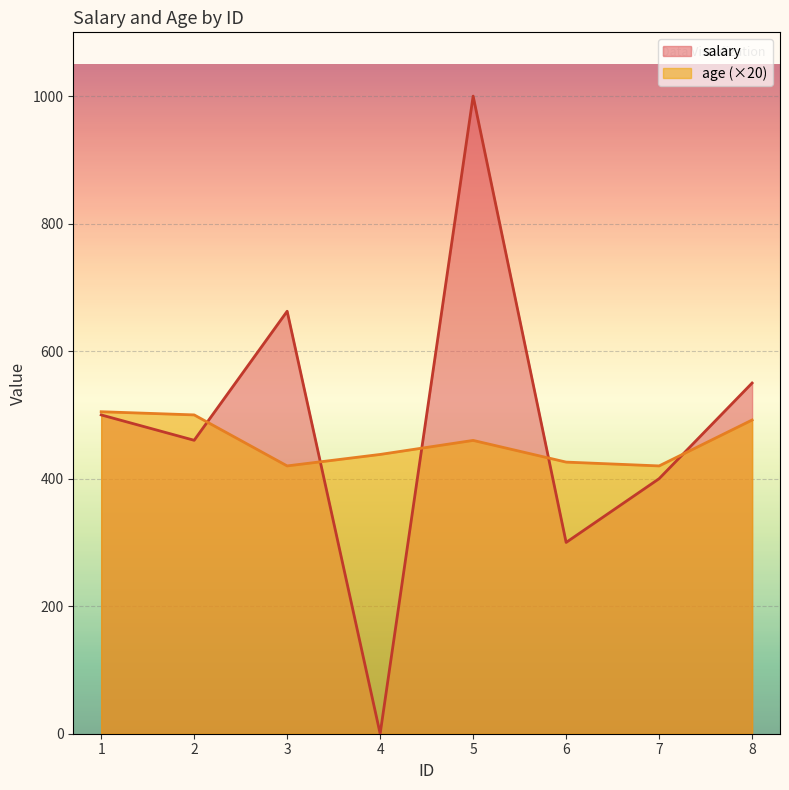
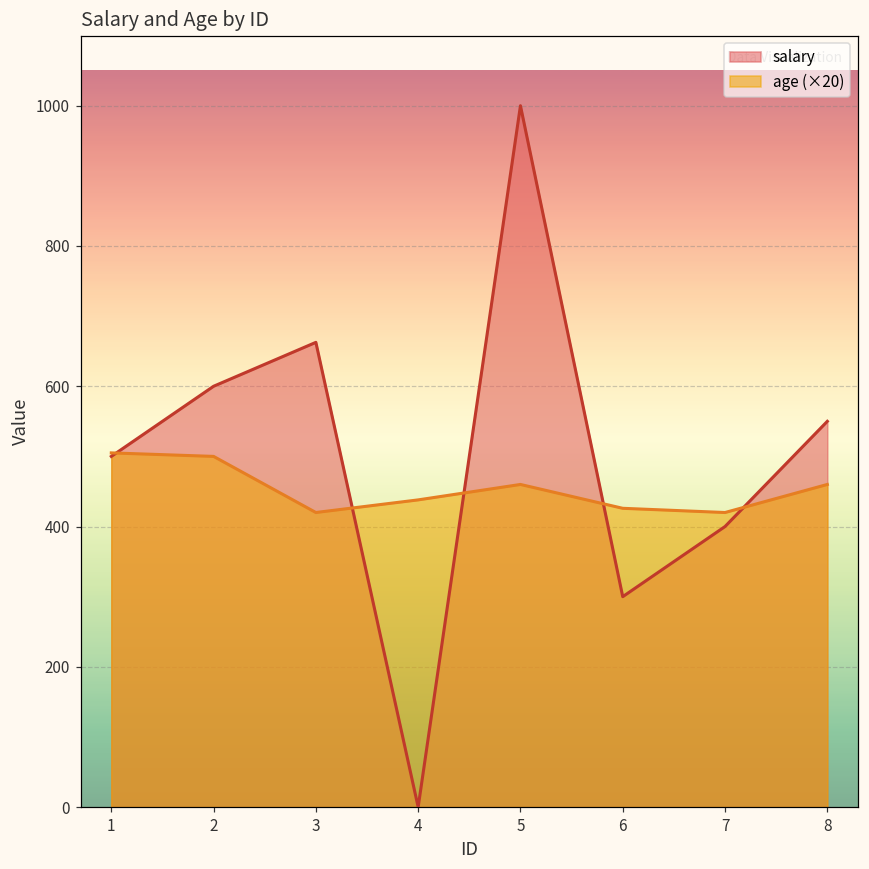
  {
    "salary": {
      "1": 500,
-     "2": 460,
+     "2": 600,
      "3": 660,
      "4": 0,
      "5": 1000,
      "6": 300,
      "7": 400,
      "8": 550
    },
    "age (×20)": {
      "1": 510,
      "2": 500,
      "3": 420,
      "4": 440,
      "5": 460,
      "6": 430,
      "7": 420,
-     "8": 490
+     "8": 460
    }
  }
